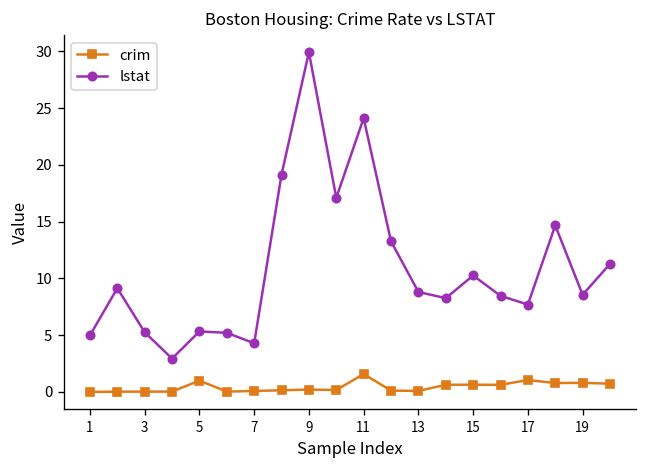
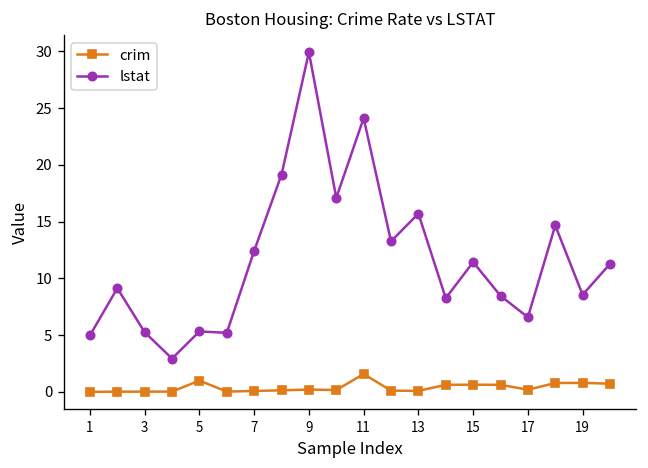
  {
    "crim": {
      "1": 0,
      "3": 0,
      "5": 1,
      "7": 0,
      "9": 0,
      "11": 2,
      "13": 0,
      "15": 1,
-     "17": 1,
+     "17": 0,
      "19": 1
    },
    "lstat": {
      "1": 5,
      "3": 5,
      "5": 5,
-     "7": 4,
+     "7": 12,
      "9": 30,
      "11": 24,
-     "13": 9,
-     "15": 10,
-     "17": 8,
+     "13": 16,
+     "15": 11,
+     "17": 7,
      "19": 9
    }
  }
